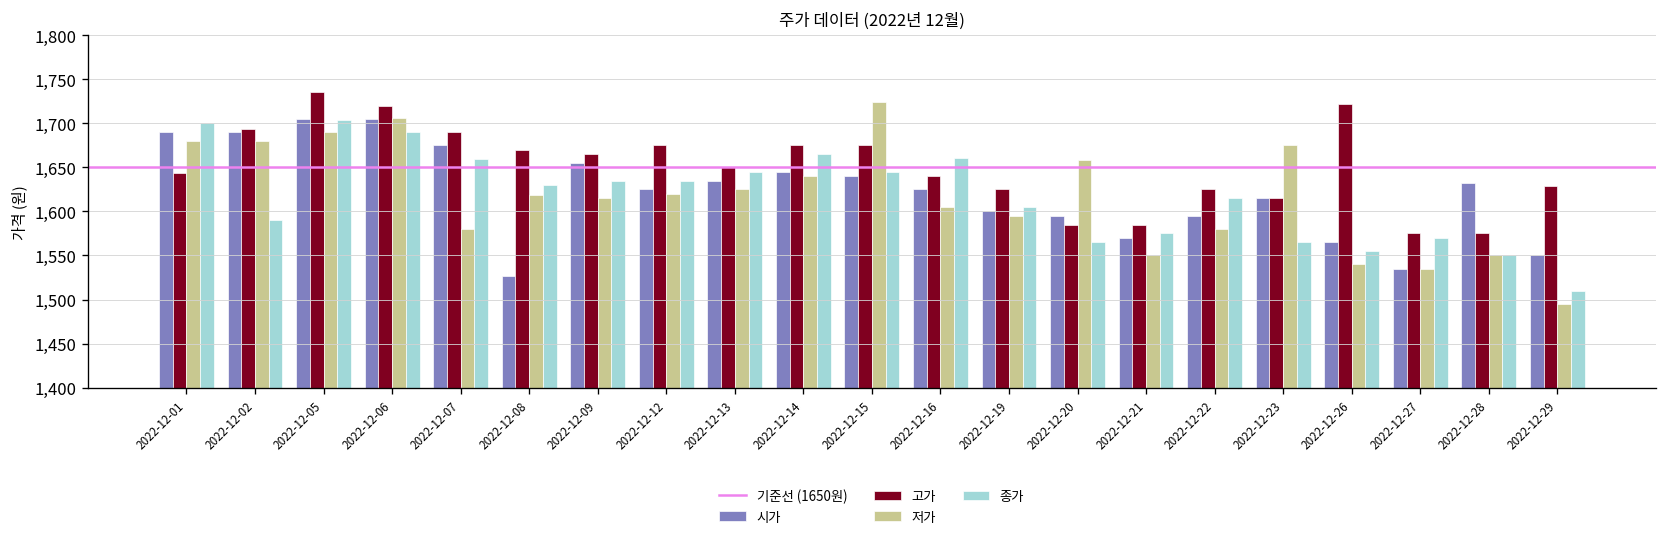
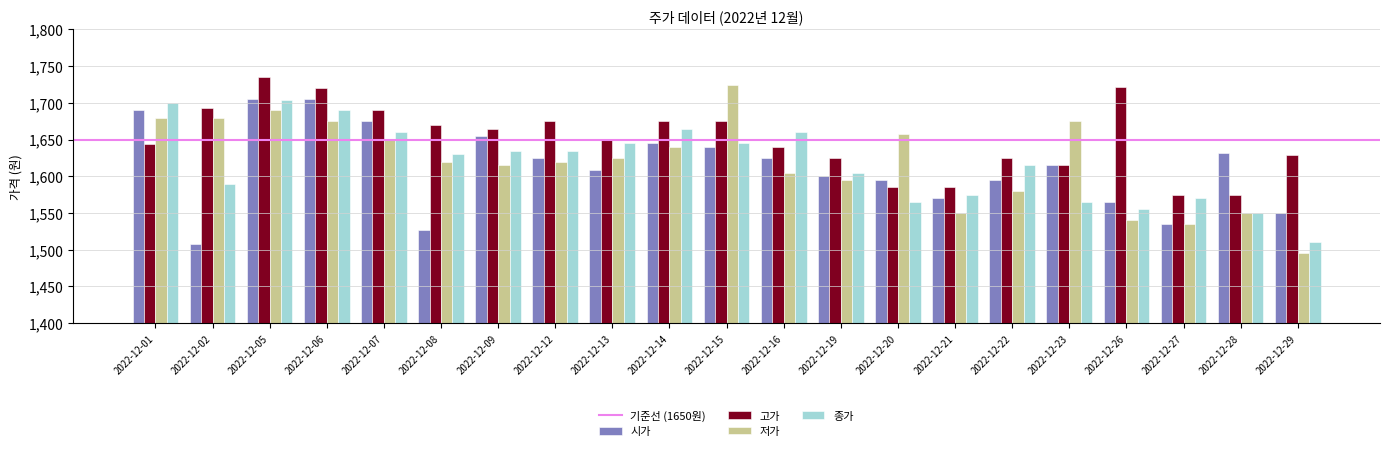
  {
    "시가": {
      "2022-12-01": "1,690",
-     "2022-12-02": "1,690",
+     "2022-12-02": "1,510",
      "2022-12-05": "1,710",
      "2022-12-06": "1,710",
      "2022-12-07": "1,680",
      "2022-12-08": "1,530",
      "2022-12-09": "1,660",
      "2022-12-12": "1,630",
-     "2022-12-13": "1,640",
+     "2022-12-13": "1,610",
      "2022-12-14": "1,650",
      "2022-12-15": "1,640",
      "2022-12-16": "1,630",
      "2022-12-19": "1,600",
      "2022-12-20": "1,600",
      "2022-12-21": "1,570",
      "2022-12-22": "1,600",
      "2022-12-23": "1,620",
      "2022-12-26": "1,570",
      "2022-12-27": "1,540",
      "2022-12-28": "1,630",
      "2022-12-29": "1,550"
    },
    "고가": {
      "2022-12-01": "1,640",
      "2022-12-02": "1,690",
      "2022-12-05": "1,740",
      "2022-12-06": "1,720",
      "2022-12-07": "1,690",
      "2022-12-08": "1,670",
      "2022-12-09": "1,670",
      "2022-12-12": "1,680",
      "2022-12-13": "1,650",
      "2022-12-14": "1,680",
      "2022-12-15": "1,680",
      "2022-12-16": "1,640",
      "2022-12-19": "1,630",
      "2022-12-20": "1,590",
      "2022-12-21": "1,590",
      "2022-12-22": "1,630",
      "2022-12-23": "1,620",
      "2022-12-26": "1,720",
      "2022-12-27": "1,580",
      "2022-12-28": "1,580",
      "2022-12-29": "1,630"
    },
    "저가": {
      "2022-12-01": "1,680",
      "2022-12-02": "1,680",
      "2022-12-05": "1,690",
-     "2022-12-06": "1,710",
-     "2022-12-07": "1,580",
+     "2022-12-06": "1,680",
+     "2022-12-07": "1,650",
      "2022-12-08": "1,620",
      "2022-12-09": "1,620",
      "2022-12-12": "1,620",
      "2022-12-13": "1,630",
      "2022-12-14": "1,640",
      "2022-12-15": "1,720",
      "2022-12-16": "1,610",
      "2022-12-19": "1,600",
      "2022-12-20": "1,660",
      "2022-12-21": "1,550",
      "2022-12-22": "1,580",
      "2022-12-23": "1,680",
      "2022-12-26": "1,540",
      "2022-12-27": "1,540",
      "2022-12-28": "1,550",
      "2022-12-29": "1,500"
    },
    "종가": {
      "2022-12-01": "1,700",
      "2022-12-02": "1,590",
      "2022-12-05": "1,700",
      "2022-12-06": "1,690",
      "2022-12-07": "1,660",
      "2022-12-08": "1,630",
      "2022-12-09": "1,640",
      "2022-12-12": "1,640",
      "2022-12-13": "1,650",
      "2022-12-14": "1,670",
      "2022-12-15": "1,650",
      "2022-12-16": "1,660",
      "2022-12-19": "1,610",
      "2022-12-20": "1,570",
      "2022-12-21": "1,580",
      "2022-12-22": "1,620",
      "2022-12-23": "1,570",
      "2022-12-26": "1,560",
      "2022-12-27": "1,570",
      "2022-12-28": "1,550",
      "2022-12-29": "1,510"
    }
  }
